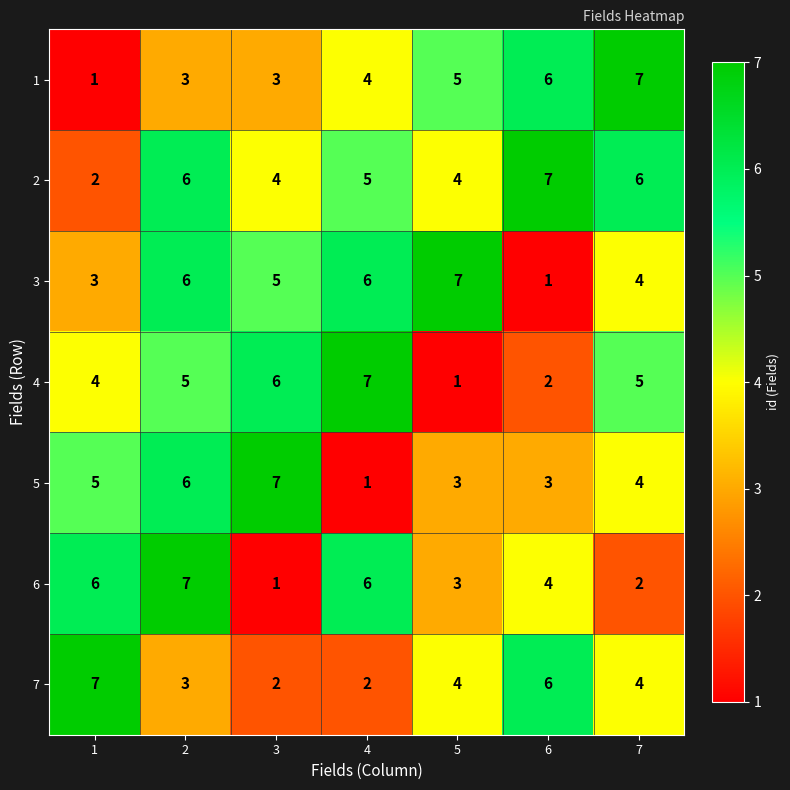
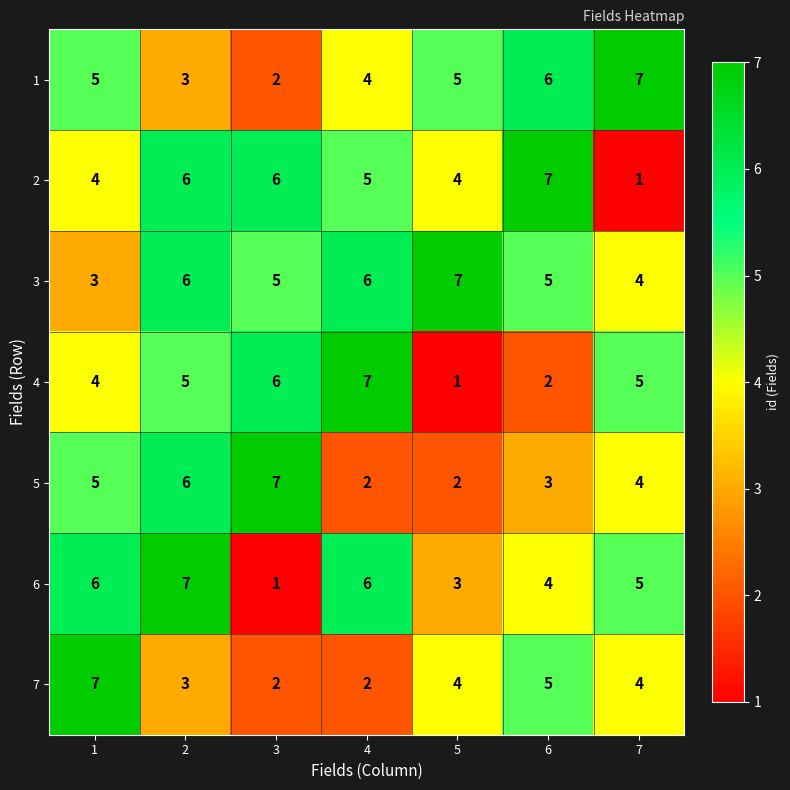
  {
    "1": {
-     "1": 1,
+     "1": 5,
      "2": 3,
-     "3": 3,
+     "3": 2,
      "4": 4,
      "5": 5,
      "6": 6,
      "7": 7
    },
    "2": {
-     "1": 2,
+     "1": 4,
      "2": 6,
-     "3": 4,
+     "3": 6,
      "4": 5,
      "5": 4,
      "6": 7,
-     "7": 6
+     "7": 1
    },
    "3": {
      "1": 3,
      "2": 6,
      "3": 5,
      "4": 6,
      "5": 7,
-     "6": 1,
+     "6": 5,
      "7": 4
    },
    "4": {
      "1": 4,
      "2": 5,
      "3": 6,
      "4": 7,
      "5": 1,
      "6": 2,
      "7": 5
    },
    "5": {
      "1": 5,
      "2": 6,
      "3": 7,
-     "4": 1,
-     "5": 3,
+     "4": 2,
+     "5": 2,
      "6": 3,
      "7": 4
    },
    "6": {
      "1": 6,
      "2": 7,
      "3": 1,
      "4": 6,
      "5": 3,
      "6": 4,
-     "7": 2
+     "7": 5
    },
    "7": {
      "1": 7,
      "2": 3,
      "3": 2,
      "4": 2,
      "5": 4,
-     "6": 6,
+     "6": 5,
      "7": 4
    }
  }
